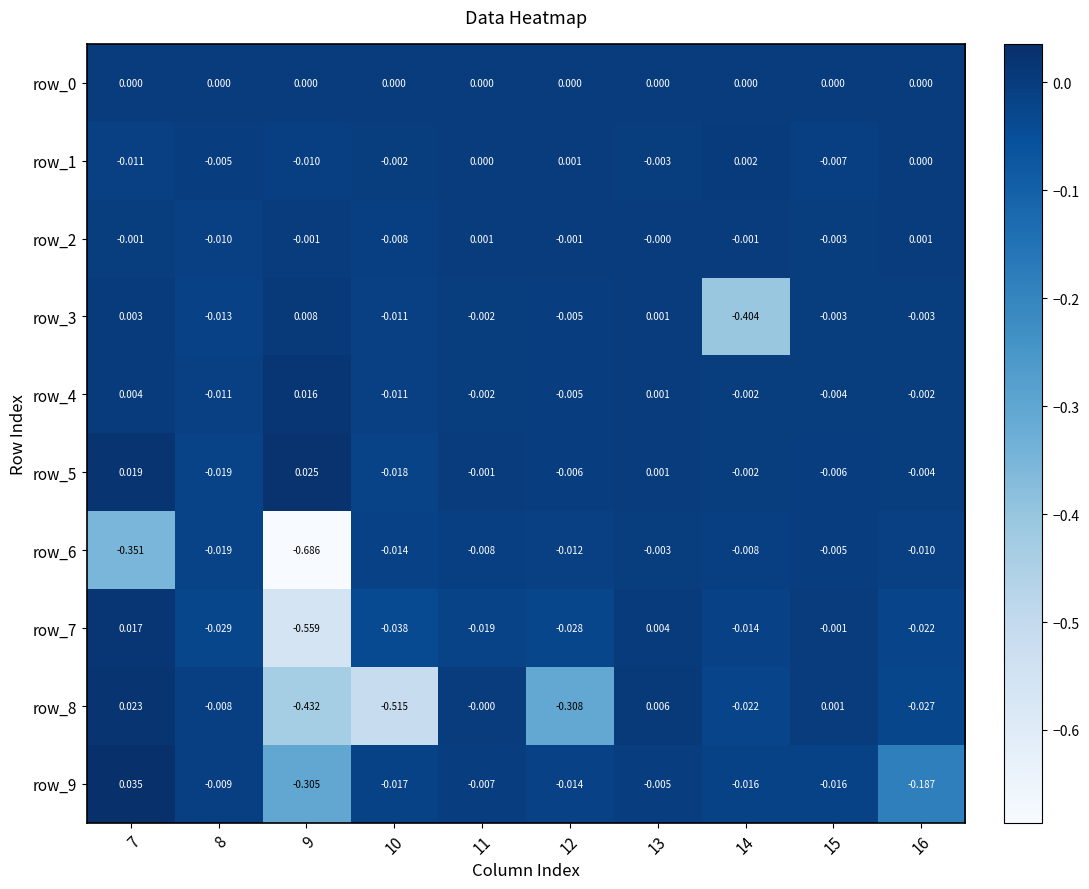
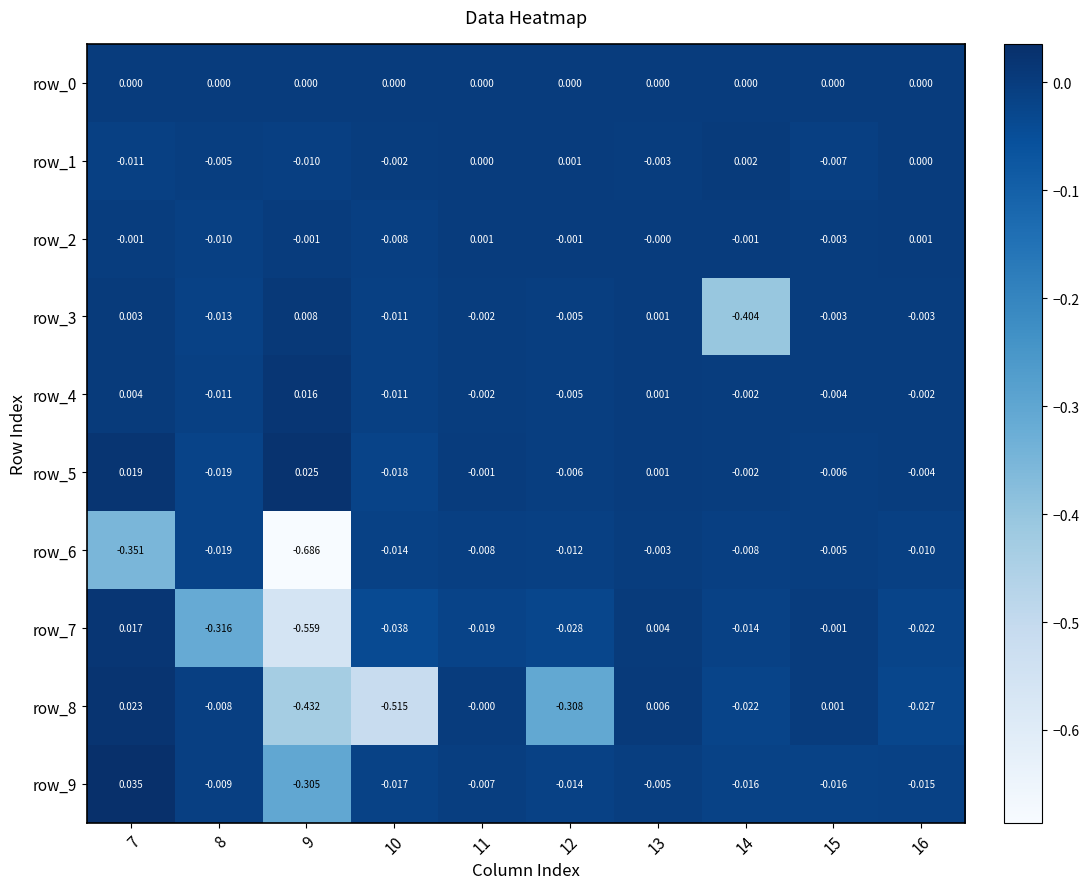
  {
    "row_0": {
      "7": 0.000,
      "8": 0.000,
      "9": 0.000,
      "10": 0.000,
      "11": 0.000,
      "12": 0.000,
      "13": 0.000,
      "14": 0.000,
      "15": 0.000,
      "16": 0.000
    },
    "row_1": {
      "7": -0.011,
      "8": -0.005,
      "9": -0.010,
      "10": -0.002,
      "11": 0.000,
      "12": 0.001,
      "13": -0.003,
      "14": 0.002,
      "15": -0.007,
      "16": 0.000
    },
    "row_2": {
      "7": -0.001,
      "8": -0.010,
      "9": -0.001,
      "10": -0.008,
      "11": 0.001,
      "12": -0.001,
      "13": -0.000,
      "14": -0.001,
      "15": -0.003,
      "16": 0.001
    },
    "row_3": {
      "7": 0.003,
      "8": -0.013,
      "9": 0.008,
      "10": -0.011,
      "11": -0.002,
      "12": -0.005,
      "13": 0.001,
      "14": -0.404,
      "15": -0.003,
      "16": -0.003
    },
    "row_4": {
      "7": 0.004,
      "8": -0.011,
      "9": 0.016,
      "10": -0.011,
      "11": -0.002,
      "12": -0.005,
      "13": 0.001,
      "14": -0.002,
      "15": -0.004,
      "16": -0.002
    },
    "row_5": {
      "7": 0.019,
      "8": -0.019,
      "9": 0.025,
      "10": -0.018,
      "11": -0.001,
      "12": -0.006,
      "13": 0.001,
      "14": -0.002,
      "15": -0.006,
      "16": -0.004
    },
    "row_6": {
      "7": -0.351,
      "8": -0.019,
      "9": -0.686,
      "10": -0.014,
      "11": -0.008,
      "12": -0.012,
      "13": -0.003,
      "14": -0.008,
      "15": -0.005,
      "16": -0.010
    },
    "row_7": {
      "7": 0.017,
-     "8": -0.029,
+     "8": -0.316,
      "9": -0.559,
      "10": -0.038,
      "11": -0.019,
      "12": -0.028,
      "13": 0.004,
      "14": -0.014,
      "15": -0.001,
      "16": -0.022
    },
    "row_8": {
      "7": 0.023,
      "8": -0.008,
      "9": -0.432,
      "10": -0.515,
      "11": -0.000,
      "12": -0.308,
      "13": 0.006,
      "14": -0.022,
      "15": 0.001,
      "16": -0.027
    },
    "row_9": {
      "7": 0.035,
      "8": -0.009,
      "9": -0.305,
      "10": -0.017,
      "11": -0.007,
      "12": -0.014,
      "13": -0.005,
      "14": -0.016,
      "15": -0.016,
-     "16": -0.187
+     "16": -0.015
    }
  }
